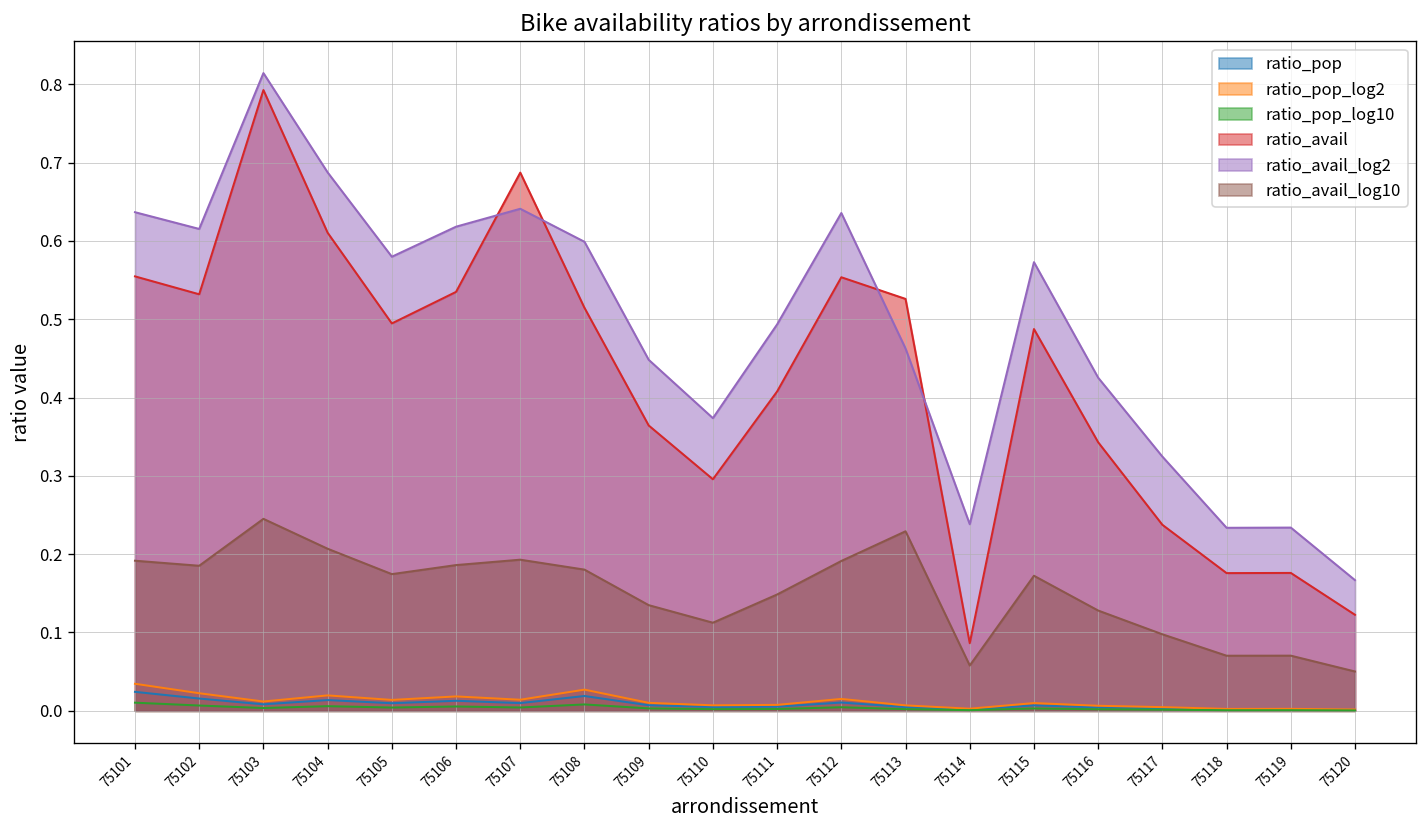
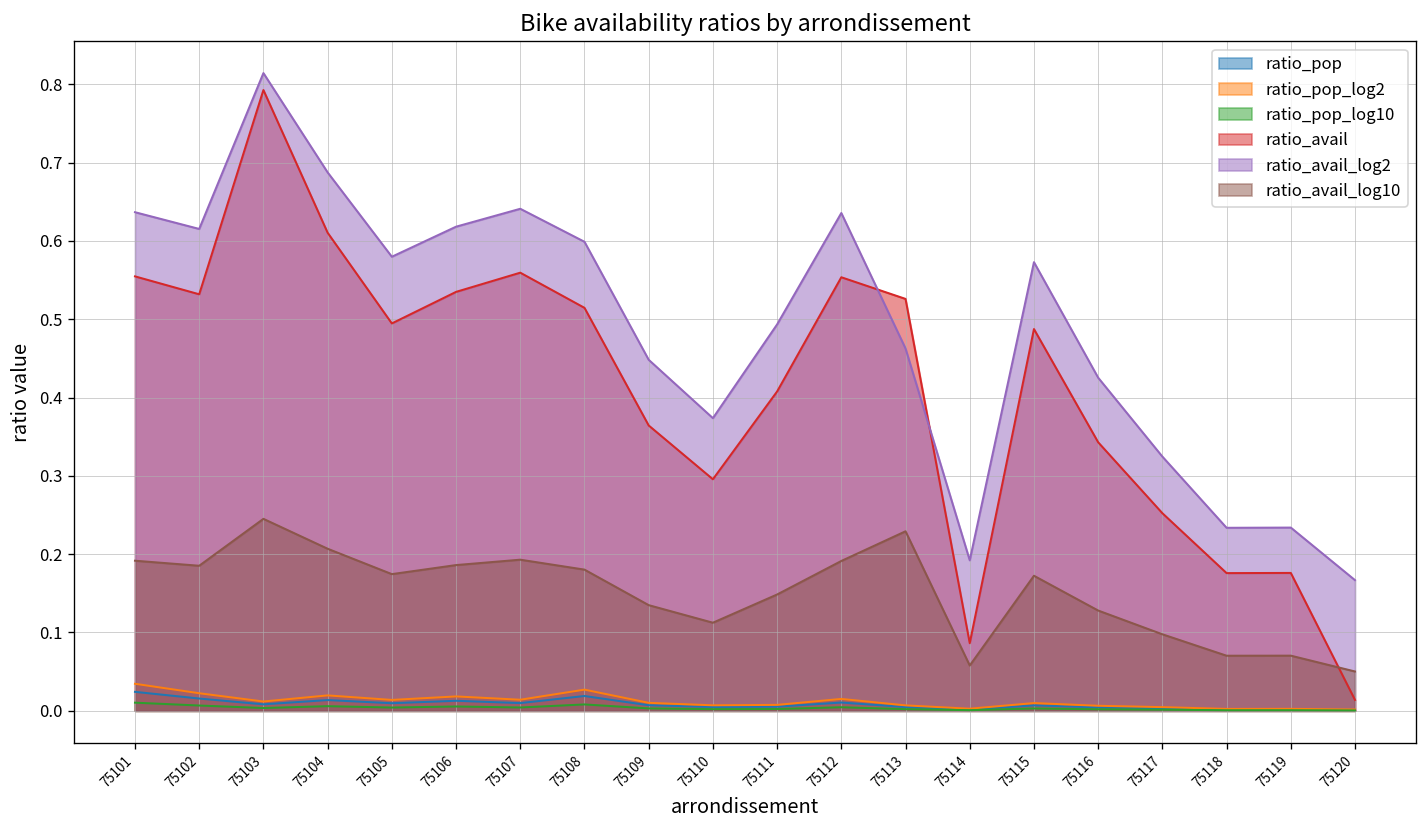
  {
    "ratio_pop": {
      "75101": 0.02,
      "75102": 0.02,
      "75104": 0.01,
      "75105": 0.01,
      "75106": 0.01,
      "75107": 0.01,
      "75108": 0.02,
      "75112": 0.01
    },
    "ratio_pop_log2": {
      "75101": 0.03,
      "75102": 0.02,
      "75104": 0.02,
      "75105": 0.01,
      "75106": 0.02,
      "75107": 0.01,
      "75108": 0.03,
      "75112": 0.02
    },
    "ratio_pop_log10": {
      "75101": 0.01,
      "75102": 0.01,
      "75103": 0.00,
      "75104": 0.01,
      "75105": 0.00,
      "75106": 0.01,
      "75107": 0.00,
      "75108": 0.01,
      "75109": 0.00,
      "75112": 0.00,
      "75115": 0.00
    },
    "ratio_avail": {
      "75101": 0.55,
      "75102": 0.53,
      "75103": 0.79,
      "75104": 0.61,
      "75105": 0.49,
      "75106": 0.53,
-     "75107": 0.69,
+     "75107": 0.56,
      "75108": 0.51,
      "75109": 0.36,
      "75110": 0.30,
      "75111": 0.41,
      "75112": 0.55,
      "75113": 0.53,
      "75114": 0.09,
      "75115": 0.49,
      "75116": 0.34,
-     "75117": 0.24,
+     "75117": 0.25,
      "75118": 0.18,
      "75119": 0.18,
-     "75120": 0.12
+     "75120": 0.01
    },
    "ratio_avail_log2": {
      "75101": 0.64,
      "75102": 0.62,
      "75103": 0.81,
      "75104": 0.69,
      "75105": 0.58,
      "75106": 0.62,
      "75107": 0.64,
      "75108": 0.60,
      "75109": 0.45,
      "75110": 0.37,
      "75111": 0.49,
      "75112": 0.64,
      "75113": 0.46,
-     "75114": 0.24,
+     "75114": 0.19,
      "75115": 0.57,
      "75116": 0.43,
      "75117": 0.32,
      "75118": 0.23,
      "75119": 0.23,
      "75120": 0.17
    },
    "ratio_avail_log10": {
      "75101": 0.19,
      "75102": 0.19,
      "75103": 0.25,
      "75104": 0.21,
      "75105": 0.17,
      "75106": 0.19,
      "75107": 0.19,
      "75108": 0.18,
      "75109": 0.13,
      "75110": 0.11,
      "75111": 0.15,
      "75112": 0.19,
      "75113": 0.23,
      "75114": 0.06,
      "75115": 0.17,
      "75116": 0.13,
      "75117": 0.10,
      "75118": 0.07,
      "75119": 0.07,
      "75120": 0.05
    }
  }
